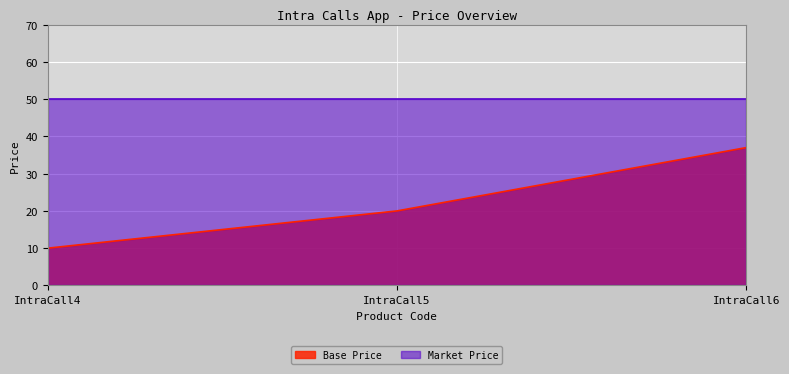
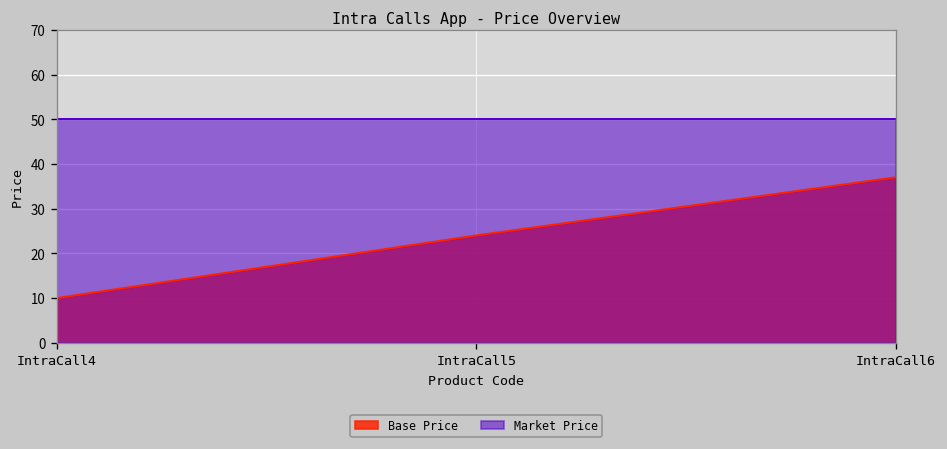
  {
    "Base Price": {
      "IntraCall4": 10,
-     "IntraCall5": 20,
+     "IntraCall5": 24,
      "IntraCall6": 37
    },
    "Market Price": {
      "IntraCall4": 50,
      "IntraCall5": 50,
      "IntraCall6": 50
    }
  }
